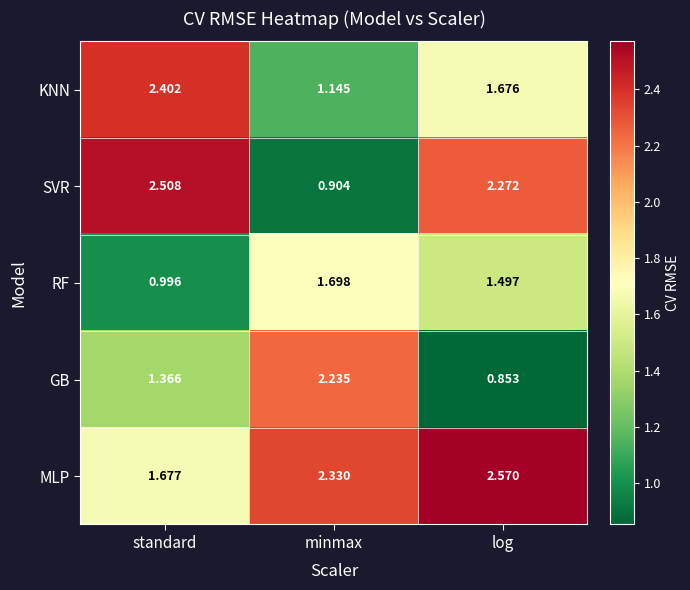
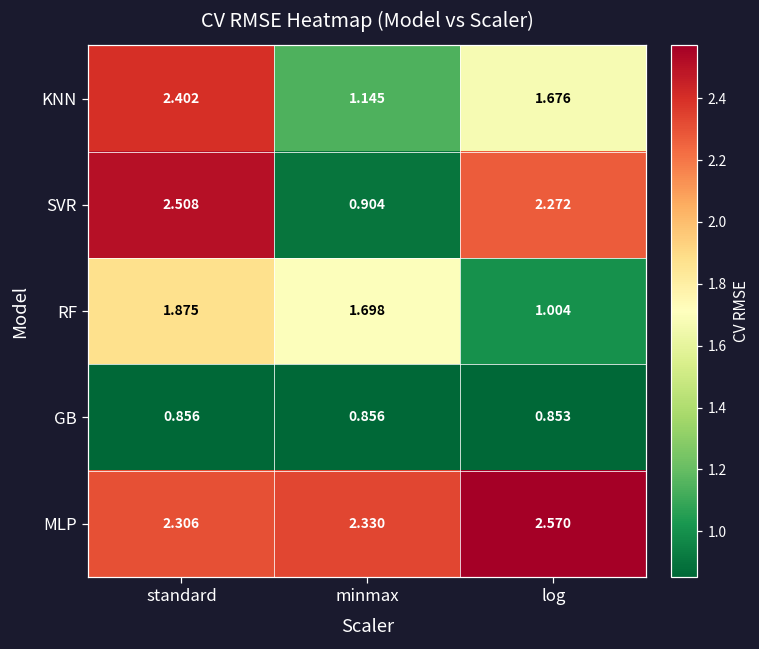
  {
    "KNN": {
      "standard": 2.402,
      "minmax": 1.145,
      "log": 1.676
    },
    "SVR": {
      "standard": 2.508,
      "minmax": 0.904,
      "log": 2.272
    },
    "RF": {
-     "standard": 0.996,
+     "standard": 1.875,
      "minmax": 1.698,
-     "log": 1.497
+     "log": 1.004
    },
    "GB": {
-     "standard": 1.366,
-     "minmax": 2.235,
+     "standard": 0.856,
+     "minmax": 0.856,
      "log": 0.853
    },
    "MLP": {
-     "standard": 1.677,
+     "standard": 2.306,
      "minmax": 2.330,
      "log": 2.570
    }
  }
